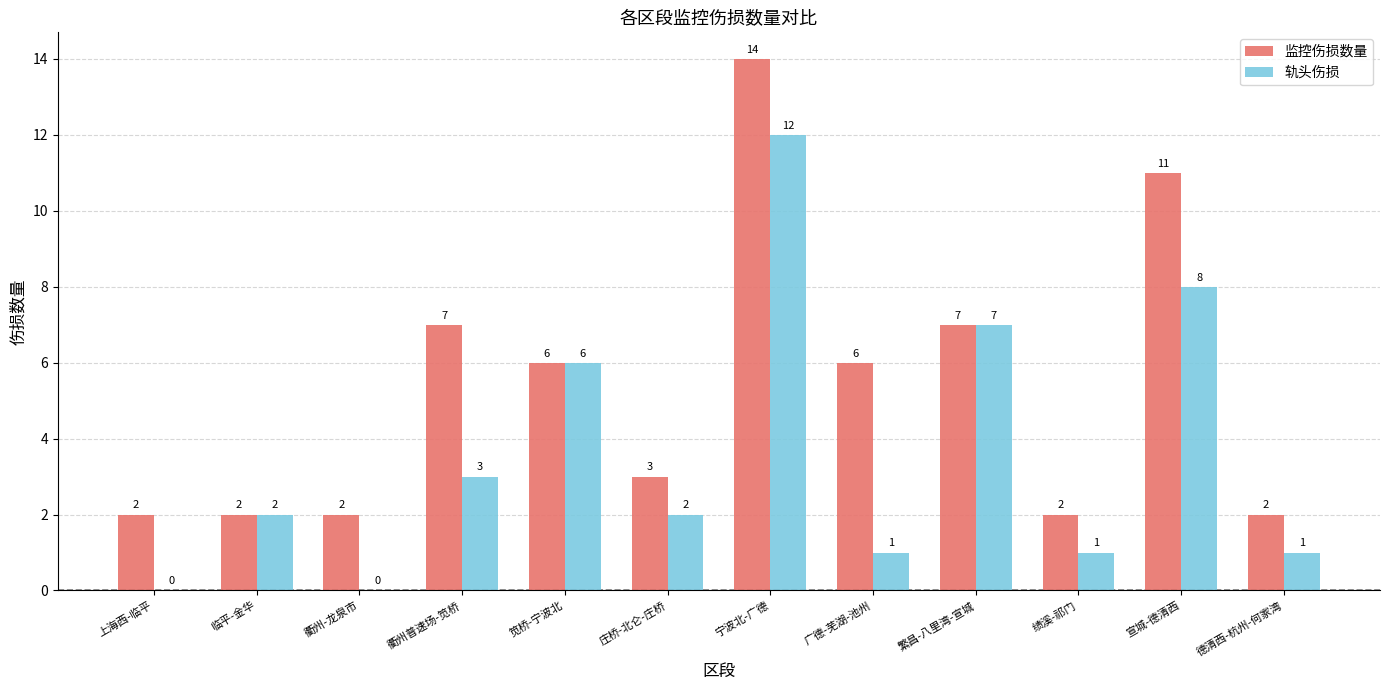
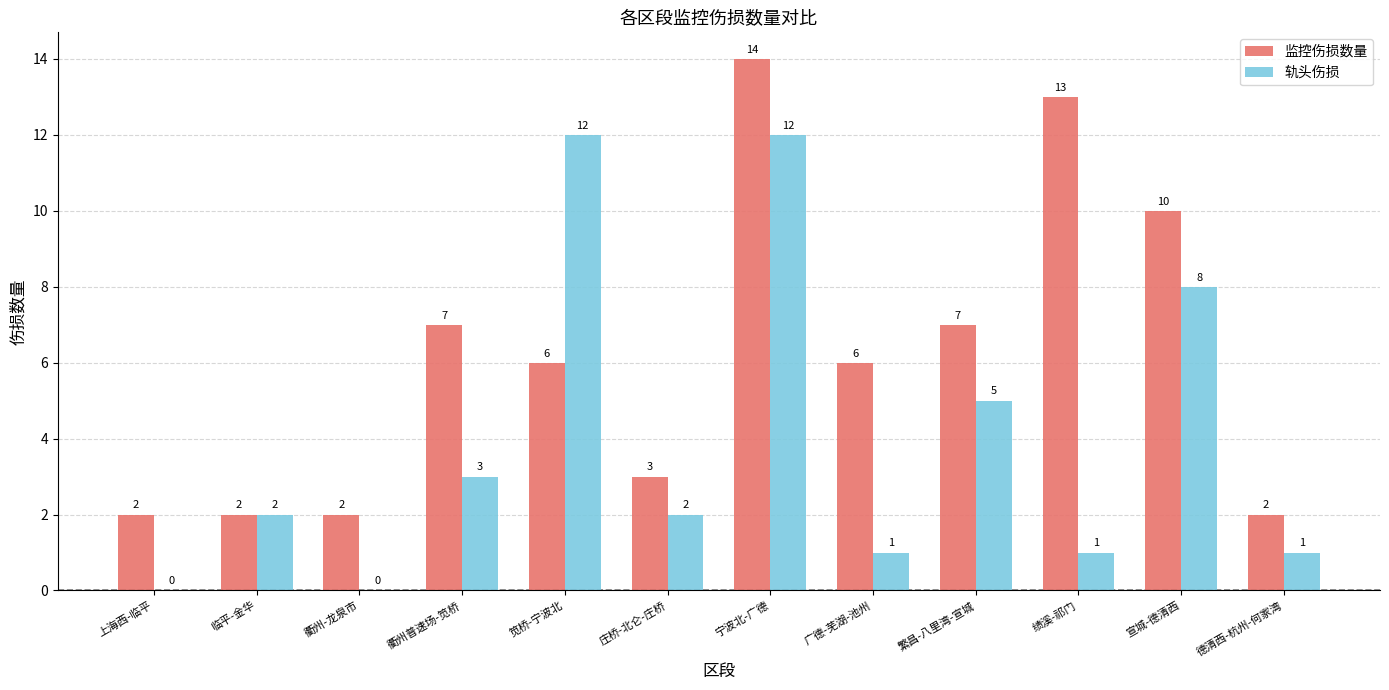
  {
    "监控伤损数量": {
      "上海西-临平": 2,
      "临平-金华": 2,
      "衢州-龙泉市": 2,
      "衢州普速场-笕桥": 7,
      "笕桥-宁波北": 6,
      "庄桥-北仑-庄桥": 3,
      "宁波北-广德": 14,
      "广德-芜湖-池州": 6,
      "繁昌-八里湾-宣城": 7,
-     "绩溪-祁门": 2,
-     "宣城-德清西": 11,
+     "绩溪-祁门": 13,
+     "宣城-德清西": 10,
      "德清西-杭州-何家湾": 2
    },
    "轨头伤损": {
      "上海西-临平": 0,
      "临平-金华": 2,
      "衢州-龙泉市": 0,
      "衢州普速场-笕桥": 3,
-     "笕桥-宁波北": 6,
+     "笕桥-宁波北": 12,
      "庄桥-北仑-庄桥": 2,
      "宁波北-广德": 12,
      "广德-芜湖-池州": 1,
-     "繁昌-八里湾-宣城": 7,
+     "繁昌-八里湾-宣城": 5,
      "绩溪-祁门": 1,
      "宣城-德清西": 8,
      "德清西-杭州-何家湾": 1
    }
  }
